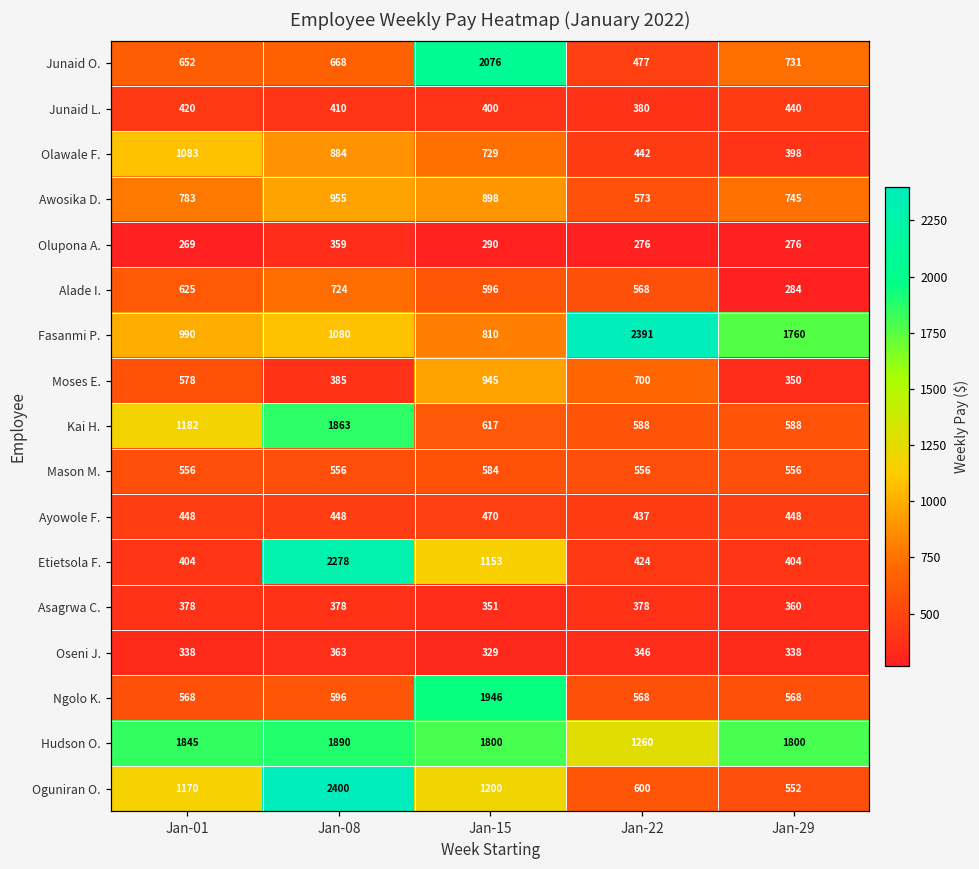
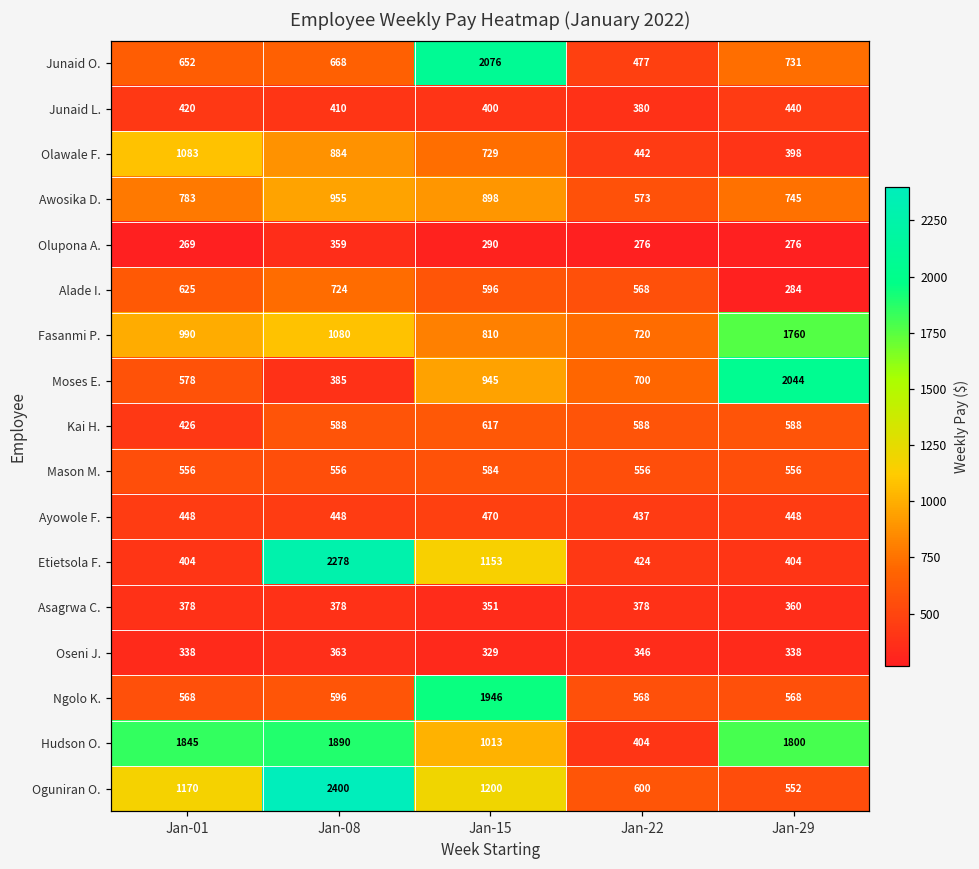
  {
    "Junaid O.": {
      "Jan-01": 652,
      "Jan-08": 668,
      "Jan-15": 2076,
      "Jan-22": 477,
      "Jan-29": 731
    },
    "Junaid L.": {
      "Jan-01": 420,
      "Jan-08": 410,
      "Jan-15": 400,
      "Jan-22": 380,
      "Jan-29": 440
    },
    "Olawale F.": {
      "Jan-01": 1083,
      "Jan-08": 884,
      "Jan-15": 729,
      "Jan-22": 442,
      "Jan-29": 398
    },
    "Awosika D.": {
      "Jan-01": 783,
      "Jan-08": 955,
      "Jan-15": 898,
      "Jan-22": 573,
      "Jan-29": 745
    },
    "Olupona A.": {
      "Jan-01": 269,
      "Jan-08": 359,
      "Jan-15": 290,
      "Jan-22": 276,
      "Jan-29": 276
    },
    "Alade I.": {
      "Jan-01": 625,
      "Jan-08": 724,
      "Jan-15": 596,
      "Jan-22": 568,
      "Jan-29": 284
    },
    "Fasanmi P.": {
      "Jan-01": 990,
      "Jan-08": 1080,
      "Jan-15": 810,
-     "Jan-22": 2391,
+     "Jan-22": 720,
      "Jan-29": 1760
    },
    "Moses E.": {
      "Jan-01": 578,
      "Jan-08": 385,
      "Jan-15": 945,
      "Jan-22": 700,
-     "Jan-29": 350
+     "Jan-29": 2044
    },
    "Kai H.": {
-     "Jan-01": 1182,
-     "Jan-08": 1863,
+     "Jan-01": 426,
+     "Jan-08": 588,
      "Jan-15": 617,
      "Jan-22": 588,
      "Jan-29": 588
    },
    "Mason M.": {
      "Jan-01": 556,
      "Jan-08": 556,
      "Jan-15": 584,
      "Jan-22": 556,
      "Jan-29": 556
    },
    "Ayowole F.": {
      "Jan-01": 448,
      "Jan-08": 448,
      "Jan-15": 470,
      "Jan-22": 437,
      "Jan-29": 448
    },
    "Etietsola F.": {
      "Jan-01": 404,
      "Jan-08": 2278,
      "Jan-15": 1153,
      "Jan-22": 424,
      "Jan-29": 404
    },
    "Asagrwa C.": {
      "Jan-01": 378,
      "Jan-08": 378,
      "Jan-15": 351,
      "Jan-22": 378,
      "Jan-29": 360
    },
    "Oseni J.": {
      "Jan-01": 338,
      "Jan-08": 363,
      "Jan-15": 329,
      "Jan-22": 346,
      "Jan-29": 338
    },
    "Ngolo K.": {
      "Jan-01": 568,
      "Jan-08": 596,
      "Jan-15": 1946,
      "Jan-22": 568,
      "Jan-29": 568
    },
    "Hudson O.": {
      "Jan-01": 1845,
      "Jan-08": 1890,
-     "Jan-15": 1800,
-     "Jan-22": 1260,
+     "Jan-15": 1013,
+     "Jan-22": 404,
      "Jan-29": 1800
    },
    "Oguniran O.": {
      "Jan-01": 1170,
      "Jan-08": 2400,
      "Jan-15": 1200,
      "Jan-22": 600,
      "Jan-29": 552
    }
  }
